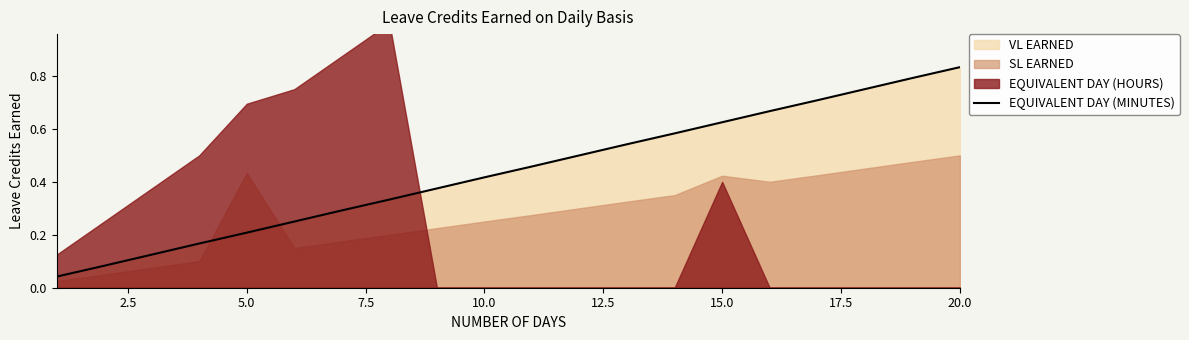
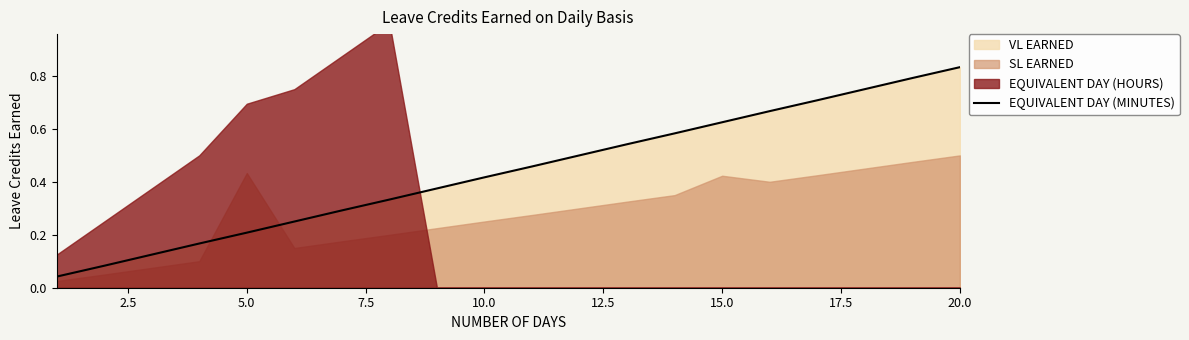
  {
    "VL EARNED": {
      "5.0": 0.2,
      "10.0": 0.42,
      "15.0": 0.63,
      "20.0": 0.83
    },
    "SL EARNED": {
      "5.0": 0.43,
      "10.0": 0.25,
      "15.0": 0.42,
      "20.0": 0.5
    },
    "EQUIVALENT DAY (HOURS)": {
      "5.0": 0.7,
      "10.0": 0.0,
-     "15.0": 0.4,
+     "15.0": 0.0,
      "20.0": 0.0
    }
  }
